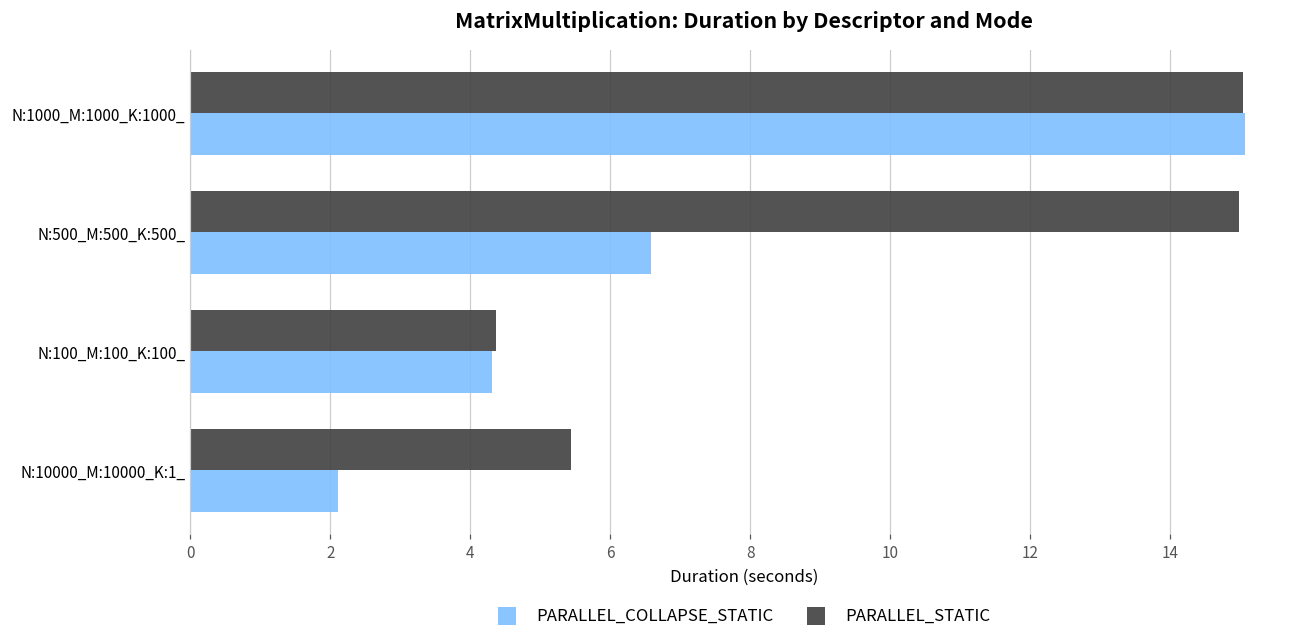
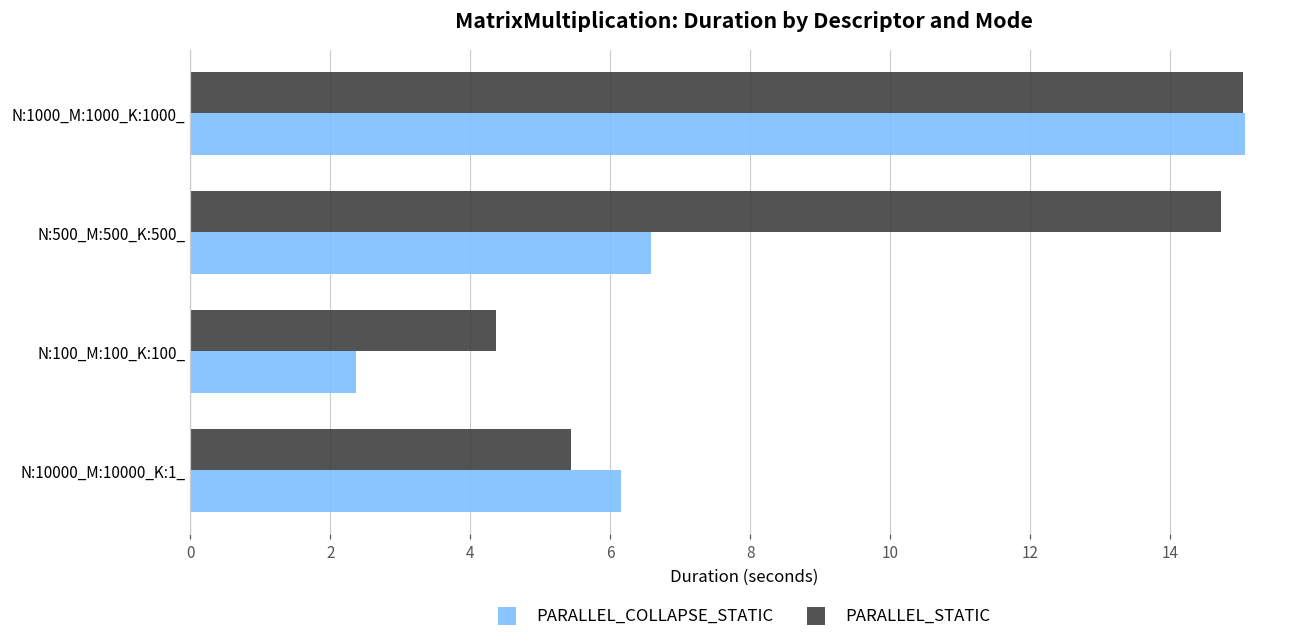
  {
    "PARALLEL_COLLAPSE_STATIC": {
      "N:1000_M:1000_K:1000_": 15.1,
      "N:500_M:500_K:500_": 6.6,
-     "N:100_M:100_K:100_": 4.3,
-     "N:10000_M:10000_K:1_": 2.1
+     "N:100_M:100_K:100_": 2.4,
+     "N:10000_M:10000_K:1_": 6.2
    },
    "PARALLEL_STATIC": {
      "N:1000_M:1000_K:1000_": 15.0,
-     "N:500_M:500_K:500_": 15.0,
+     "N:500_M:500_K:500_": 14.7,
      "N:100_M:100_K:100_": 4.4,
      "N:10000_M:10000_K:1_": 5.4
    }
  }
